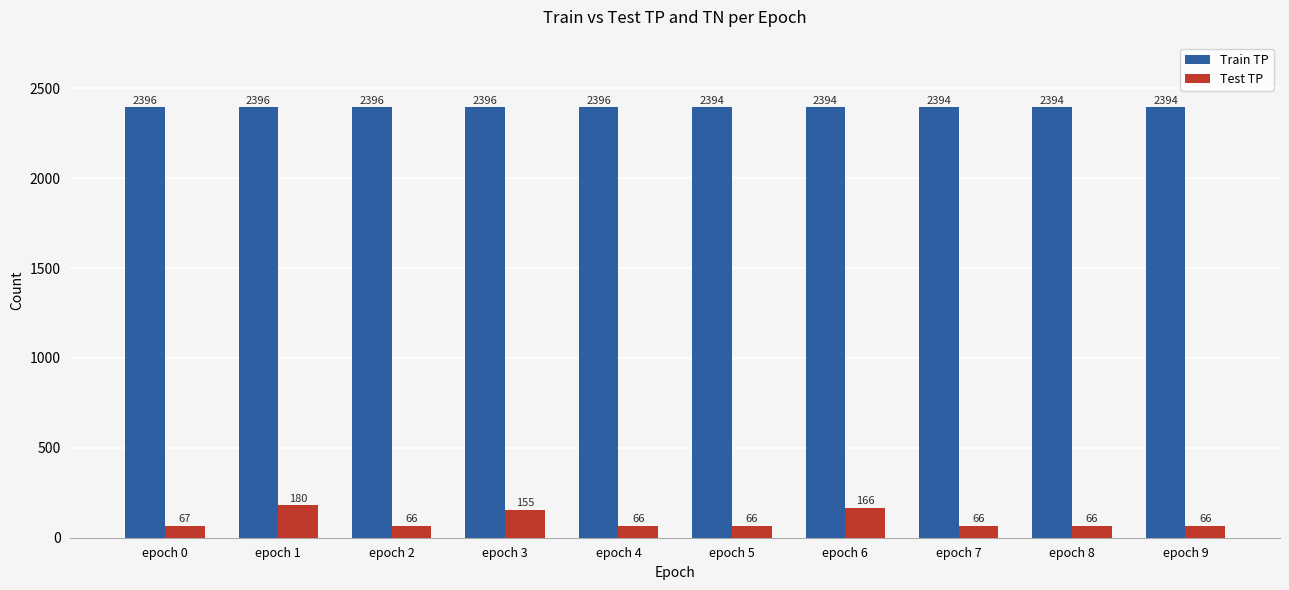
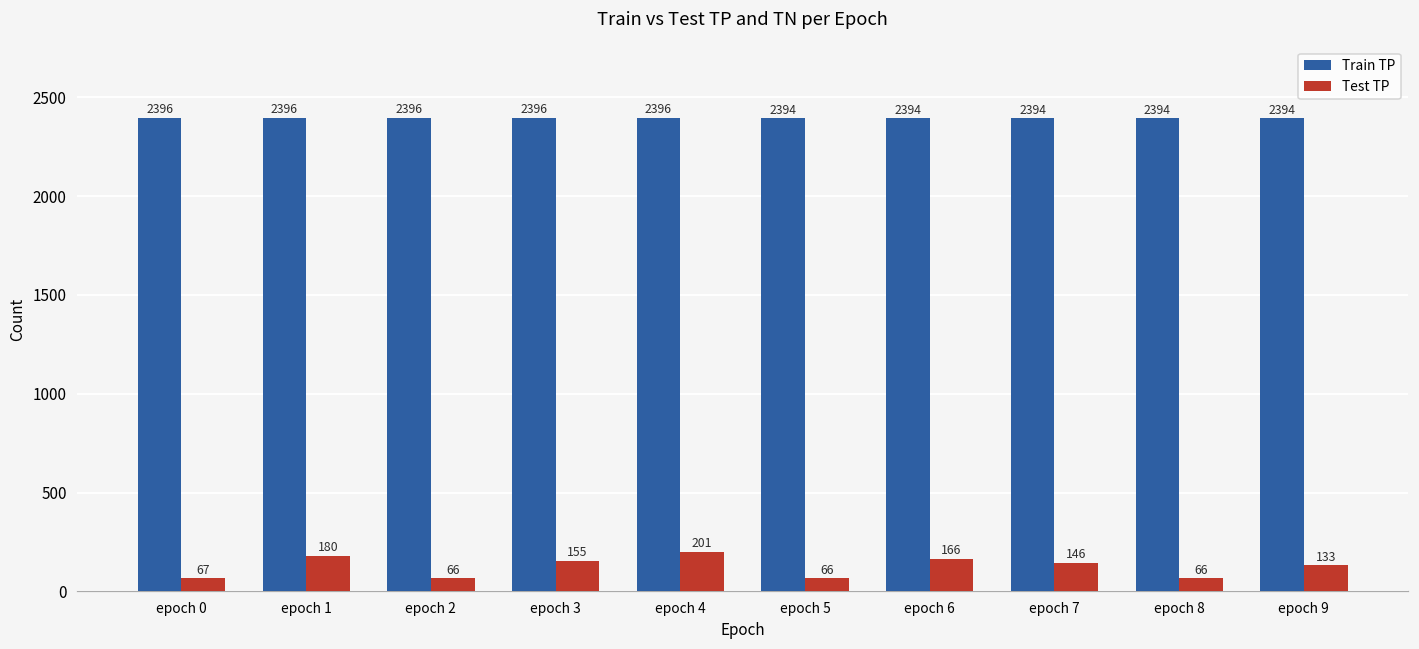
  {
    "Train TP": {
      "epoch 0": 2396,
      "epoch 1": 2396,
      "epoch 2": 2396,
      "epoch 3": 2396,
      "epoch 4": 2396,
      "epoch 5": 2394,
      "epoch 6": 2394,
      "epoch 7": 2394,
      "epoch 8": 2394,
      "epoch 9": 2394
    },
    "Test TP": {
      "epoch 0": 67,
      "epoch 1": 180,
      "epoch 2": 66,
      "epoch 3": 155,
-     "epoch 4": 66,
+     "epoch 4": 201,
      "epoch 5": 66,
      "epoch 6": 166,
-     "epoch 7": 66,
+     "epoch 7": 146,
      "epoch 8": 66,
-     "epoch 9": 66
+     "epoch 9": 133
    }
  }
